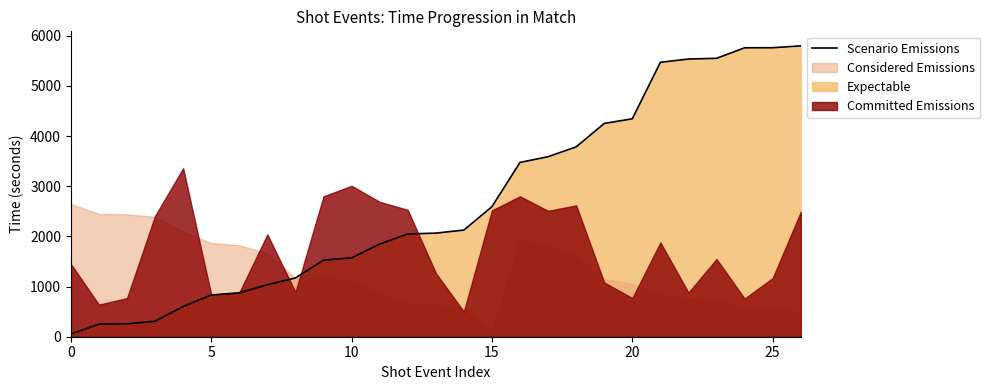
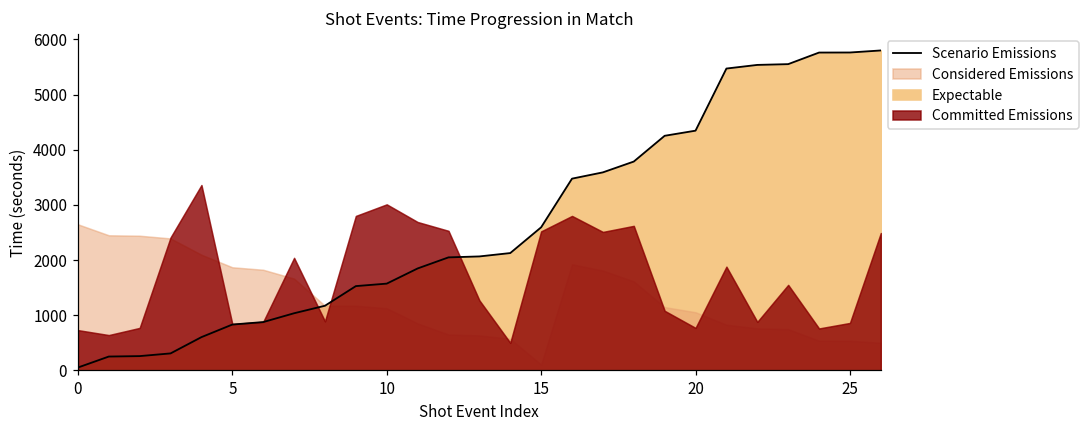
  {
    "Committed Emissions": {
-     "0": 1500,
+     "0": 700,
      "10": 3000,
      "15": 2500,
      "20": 800,
-     "25": 1200
+     "25": 900
    }
  }
